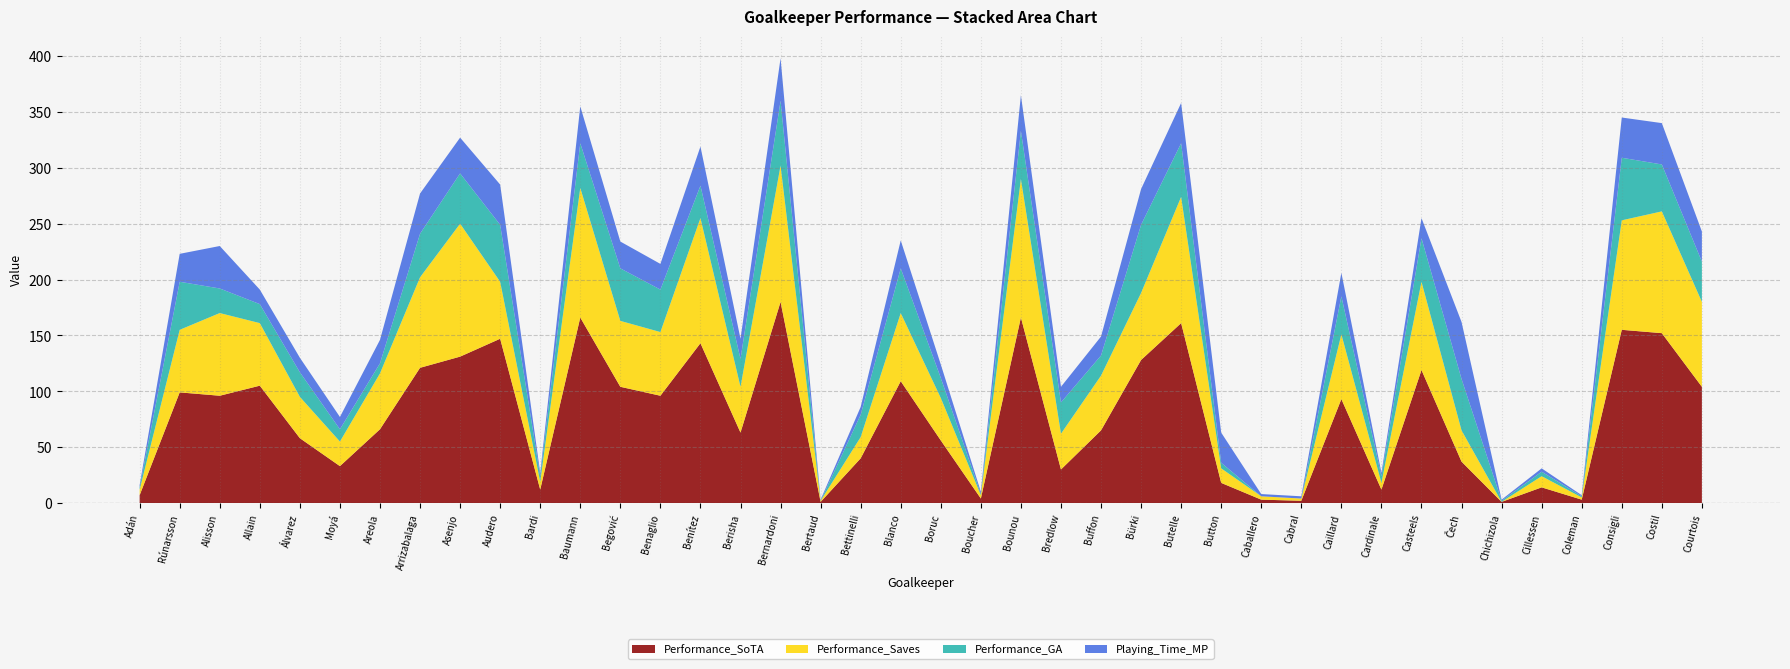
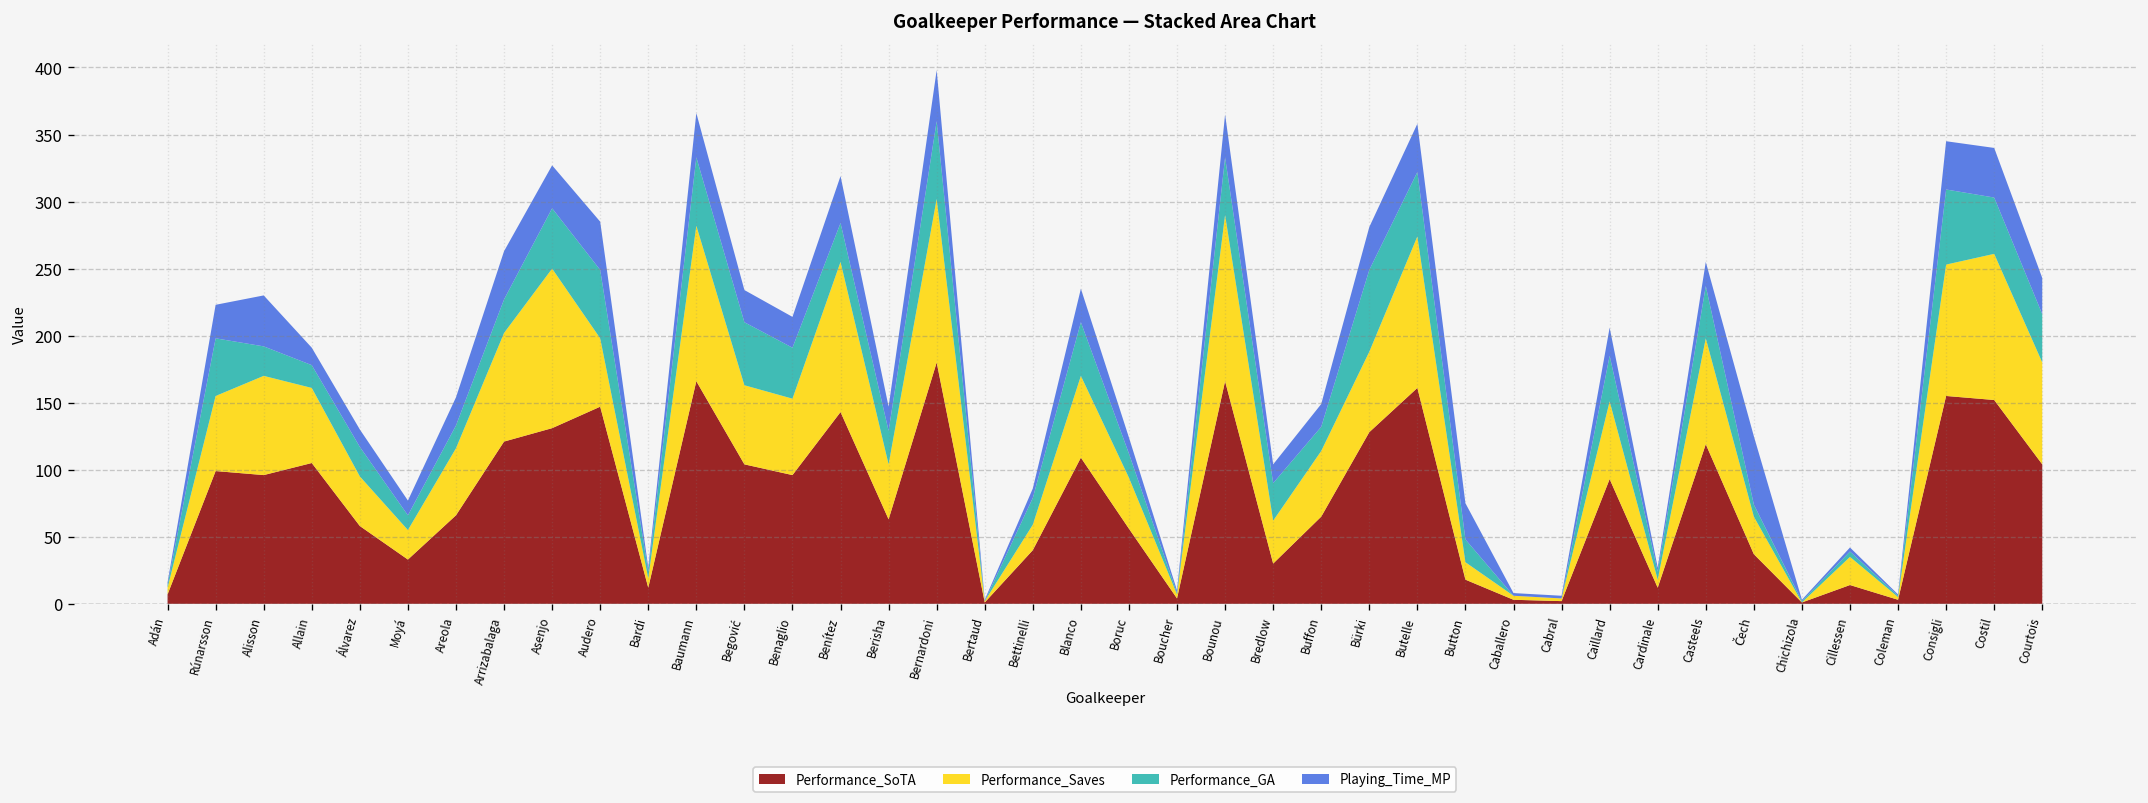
  {
    "Performance_SoTA": {
      "Adán": 7,
      "Rúnarsson": 99,
      "Alisson": 96,
      "Allain": 105,
      "Álvarez": 58,
      "Moyá": 33,
      "Areola": 66,
      "Arrizabalaga": 121,
      "Asenjo": 131,
      "Audero": 147,
      "Bardi": 12,
      "Baumann": 166,
      "Begović": 104,
      "Benaglio": 96,
      "Benítez": 143,
      "Berisha": 63,
      "Bernardoni": 180,
      "Bettinelli": 40,
      "Blanco": 109,
      "Boruc": 56,
      "Boucher": 4,
      "Bounou": 166,
      "Bredlow": 30,
      "Buffon": 65,
      "Bürki": 128,
      "Butelle": 161,
      "Button": 18,
      "Caballero": 3,
      "Caillard": 93,
      "Cardinale": 12,
      "Casteels": 119,
      "Čech": 37,
      "Cillessen": 14,
      "Consigli": 155,
      "Costil": 152,
      "Courtois": 104
    },
    "Performance_Saves": {
      "Rúnarsson": 56,
      "Alisson": 74,
      "Allain": 56,
      "Álvarez": 37,
      "Moyá": 22,
      "Areola": 50,
      "Arrizabalaga": 81,
      "Asenjo": 119,
      "Audero": 51,
      "Bardi": 7,
      "Baumann": 116,
      "Begović": 59,
      "Benaglio": 57,
      "Benítez": 112,
      "Berisha": 41,
      "Bernardoni": 122,
      "Bettinelli": 19,
      "Blanco": 61,
      "Boruc": 38,
      "Bounou": 124,
      "Bredlow": 32,
      "Buffon": 49,
      "Bürki": 60,
      "Butelle": 113,
      "Button": 13,
      "Caillard": 58,
      "Cardinale": 6,
      "Casteels": 79,
      "Čech": 28,
-     "Cillessen": 10,
+     "Cillessen": 21,
      "Consigli": 98,
      "Costil": 109,
      "Courtois": 76
    },
    "Performance_GA": {
      "Rúnarsson": 43,
      "Alisson": 22,
      "Allain": 17,
      "Álvarez": 22,
      "Moyá": 11,
-     "Areola": 9,
-     "Arrizabalaga": 39,
+     "Areola": 17,
+     "Arrizabalaga": 25,
      "Asenjo": 45,
      "Audero": 51,
      "Bardi": 5,
-     "Baumann": 40,
+     "Baumann": 51,
      "Begović": 47,
      "Benaglio": 38,
      "Benítez": 29,
      "Berisha": 25,
      "Bernardoni": 58,
      "Bettinelli": 20,
      "Blanco": 40,
      "Boruc": 18,
      "Bounou": 43,
      "Bredlow": 28,
      "Buffon": 18,
      "Bürki": 61,
      "Butelle": 48,
-     "Button": 5,
+     "Button": 17,
      "Caillard": 34,
      "Cardinale": 6,
      "Casteels": 39,
-     "Čech": 46,
+     "Čech": 9,
      "Cillessen": 4,
      "Consigli": 56,
      "Costil": 42,
      "Courtois": 36
    },
    "Playing_Time_MP": {
      "Rúnarsson": 25,
      "Alisson": 38,
      "Allain": 13,
      "Álvarez": 13,
      "Moyá": 11,
      "Areola": 21,
      "Arrizabalaga": 36,
      "Asenjo": 32,
      "Audero": 36,
      "Bardi": 3,
      "Baumann": 33,
      "Begović": 24,
      "Benaglio": 23,
      "Benítez": 35,
      "Berisha": 18,
      "Bernardoni": 38,
      "Bettinelli": 7,
      "Blanco": 25,
      "Boruc": 12,
      "Bounou": 32,
      "Bredlow": 14,
      "Buffon": 17,
      "Bürki": 32,
      "Butelle": 36,
      "Button": 27,
      "Caillard": 21,
      "Cardinale": 3,
      "Casteels": 18,
      "Čech": 51,
      "Cillessen": 3,
      "Consigli": 36,
      "Costil": 37,
      "Courtois": 27
    }
  }
